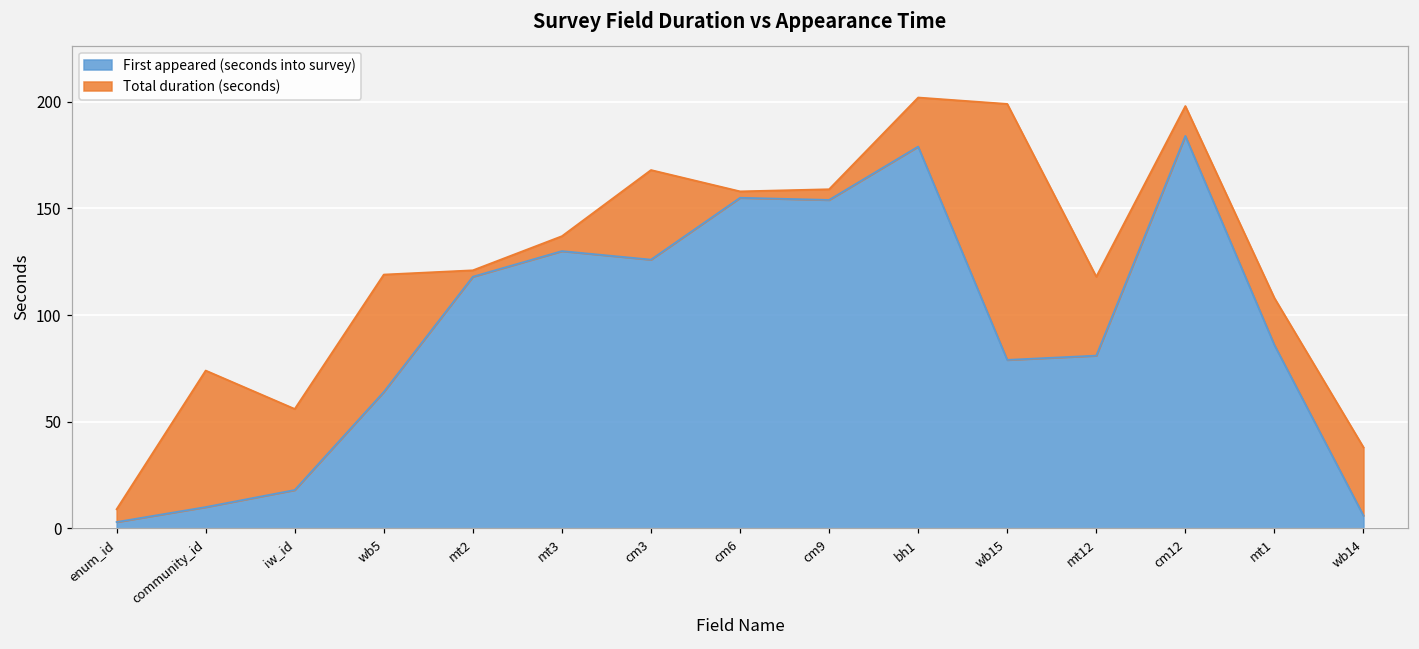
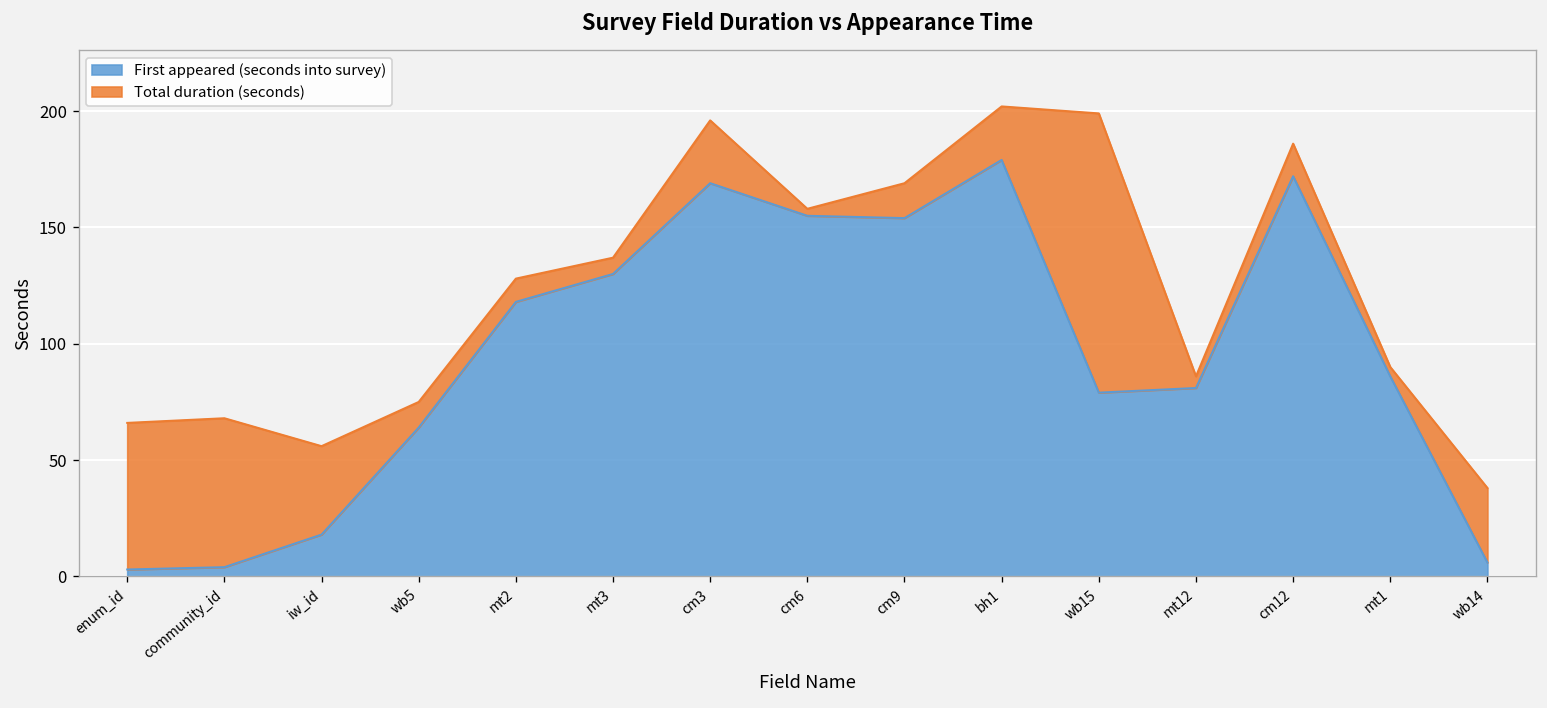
  {
    "First appeared (seconds into survey)": {
      "enum_id": 3,
-     "community_id": 10,
+     "community_id": 4,
      "iw_id": 18,
      "wb5": 64,
      "mt2": 118,
      "mt3": 130,
-     "cm3": 126,
+     "cm3": 169,
      "cm6": 155,
      "cm9": 154,
      "bh1": 179,
      "wb15": 79,
      "mt12": 81,
-     "cm12": 184,
+     "cm12": 172,
      "mt1": 86,
      "wb14": 6
    },
    "Total duration (seconds)": {
-     "enum_id": 6,
+     "enum_id": 63,
      "community_id": 64,
      "iw_id": 38,
-     "wb5": 55,
-     "mt2": 3,
+     "wb5": 11,
+     "mt2": 10,
      "mt3": 7,
-     "cm3": 42,
+     "cm3": 27,
      "cm6": 3,
-     "cm9": 5,
+     "cm9": 15,
      "bh1": 23,
      "wb15": 120,
-     "mt12": 37,
+     "mt12": 5,
      "cm12": 14,
-     "mt1": 22,
+     "mt1": 4,
      "wb14": 32
    }
  }
